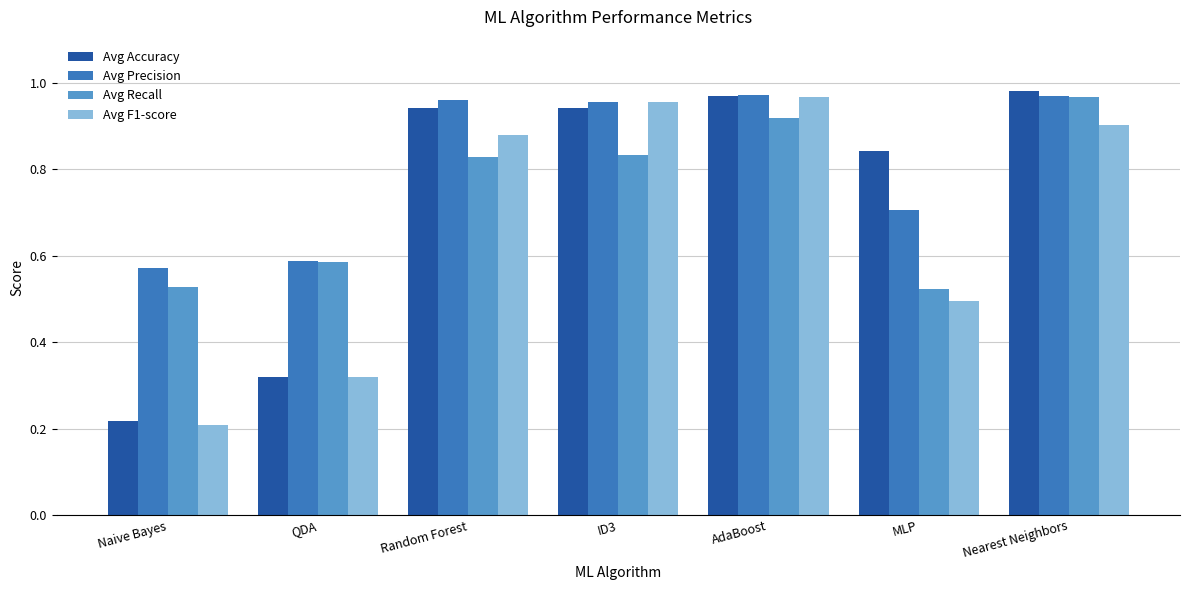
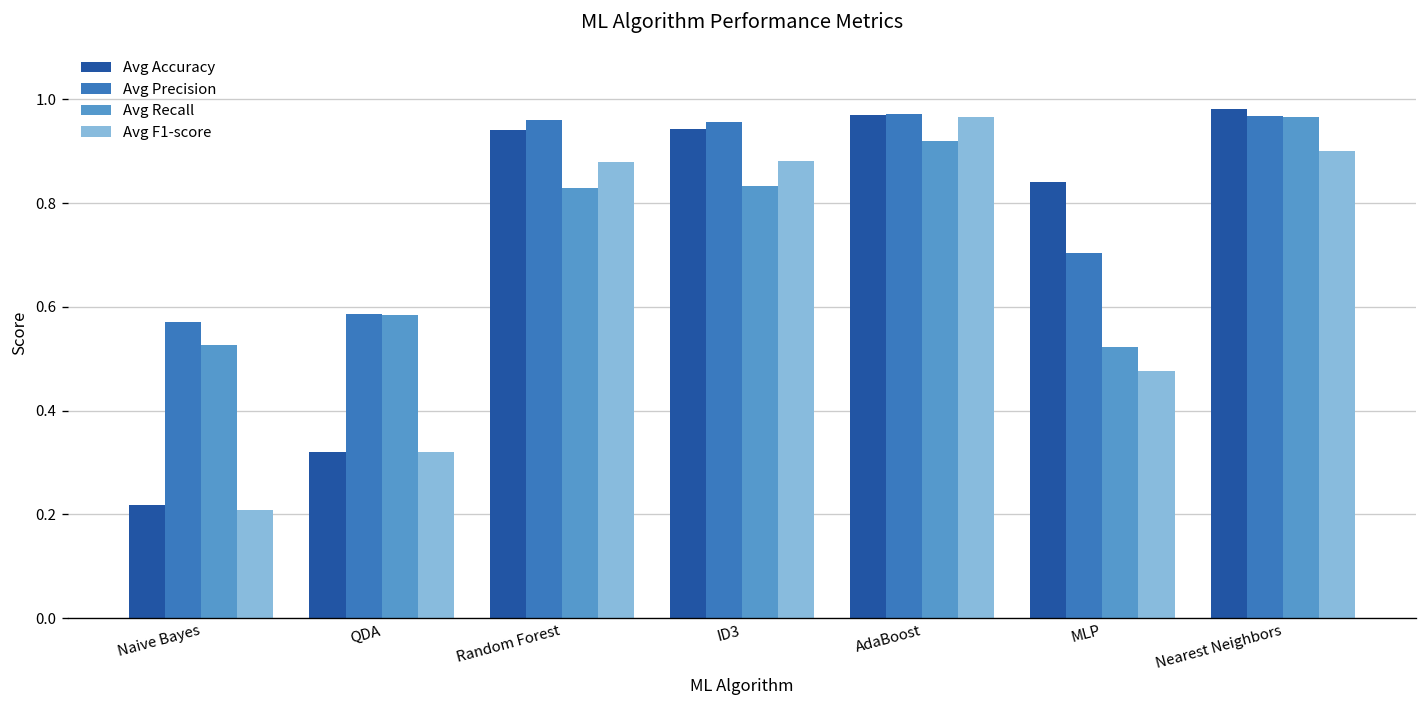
  {
    "Avg F1-score": {
      "Naive Bayes": 0.21,
      "QDA": 0.32,
      "Random Forest": 0.88,
-     "ID3": 0.96,
+     "ID3": 0.88,
      "AdaBoost": 0.97,
-     "MLP": 0.50,
+     "MLP": 0.48,
      "Nearest Neighbors": 0.90
    }
  }
